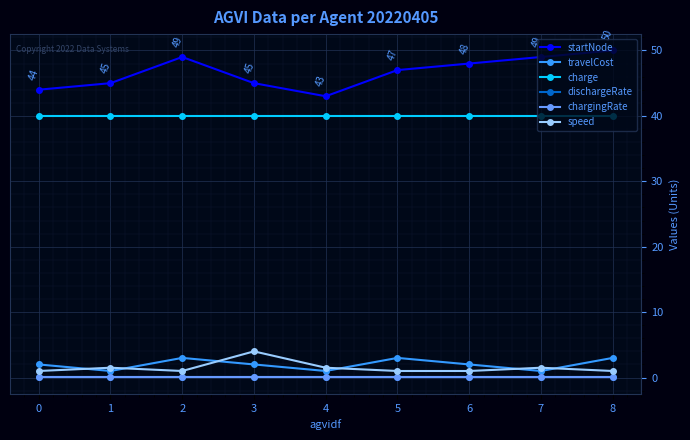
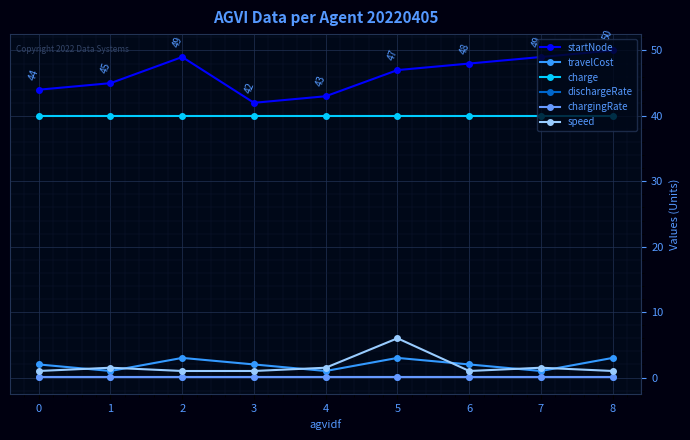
  {
    "startNode": {
      "0": 44,
      "1": 45,
      "2": 49,
-     "3": 45,
+     "3": 42,
      "4": 43,
      "5": 47,
      "6": 48
    },
    "charge": {
      "0": 40,
      "1": 40,
      "2": 40,
      "3": 40,
      "4": 40,
      "5": 40,
      "6": 40
    },
    "speed": {
      "0": 1,
      "1": 2,
      "2": 1,
-     "3": 4,
+     "3": 1,
      "4": 2,
-     "5": 1,
+     "5": 6,
      "6": 1,
      "7": 2,
      "8": 1
    }
  }
